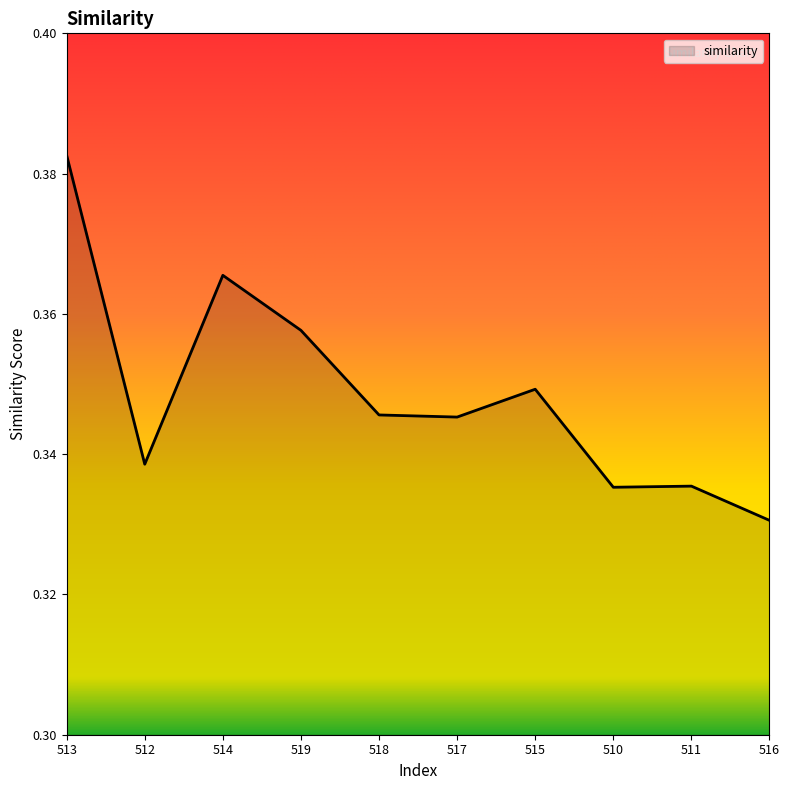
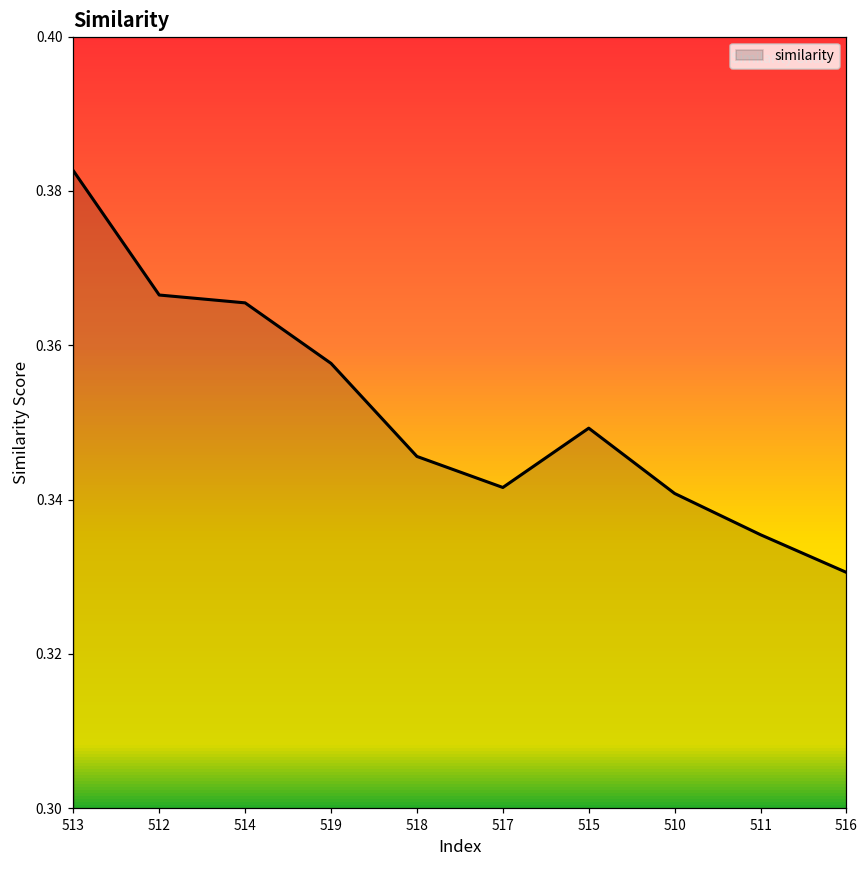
  {
    "513": 0.383,
-   "512": 0.339,
+   "512": 0.367,
    "514": 0.365,
    "519": 0.358,
    "518": 0.346,
-   "517": 0.345,
+   "517": 0.342,
    "515": 0.349,
-   "510": 0.335,
+   "510": 0.341,
    "511": 0.335,
    "516": 0.331
  }
